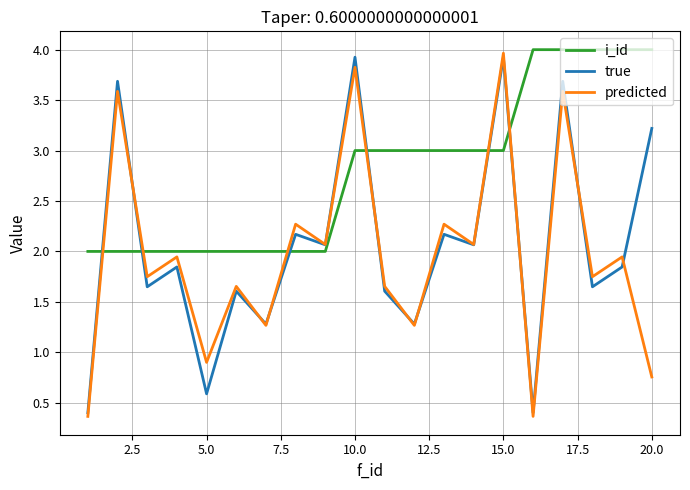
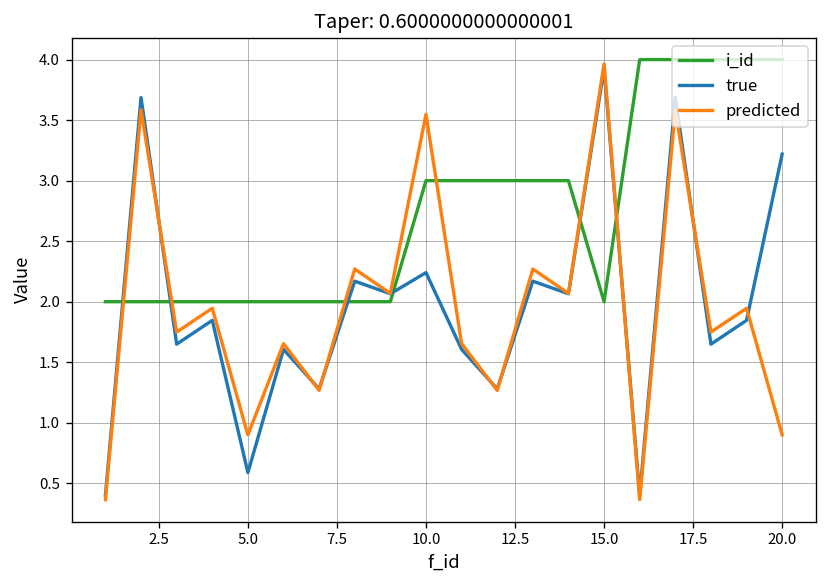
  {
    "i_id": {
      "5.0": 2,
      "10.0": 3,
-     "15.0": 3
+     "15.0": 2
    },
    "true": {
      "5.0": 0.59,
-     "10.0": 3.93,
+     "10.0": 2.24,
      "15.0": 3.93,
      "20.0": 3.22
    },
    "predicted": {
      "5.0": 0.90,
-     "10.0": 3.83,
+     "10.0": 3.55,
      "15.0": 3.97,
-     "20.0": 0.76
+     "20.0": 0.90
    }
  }
